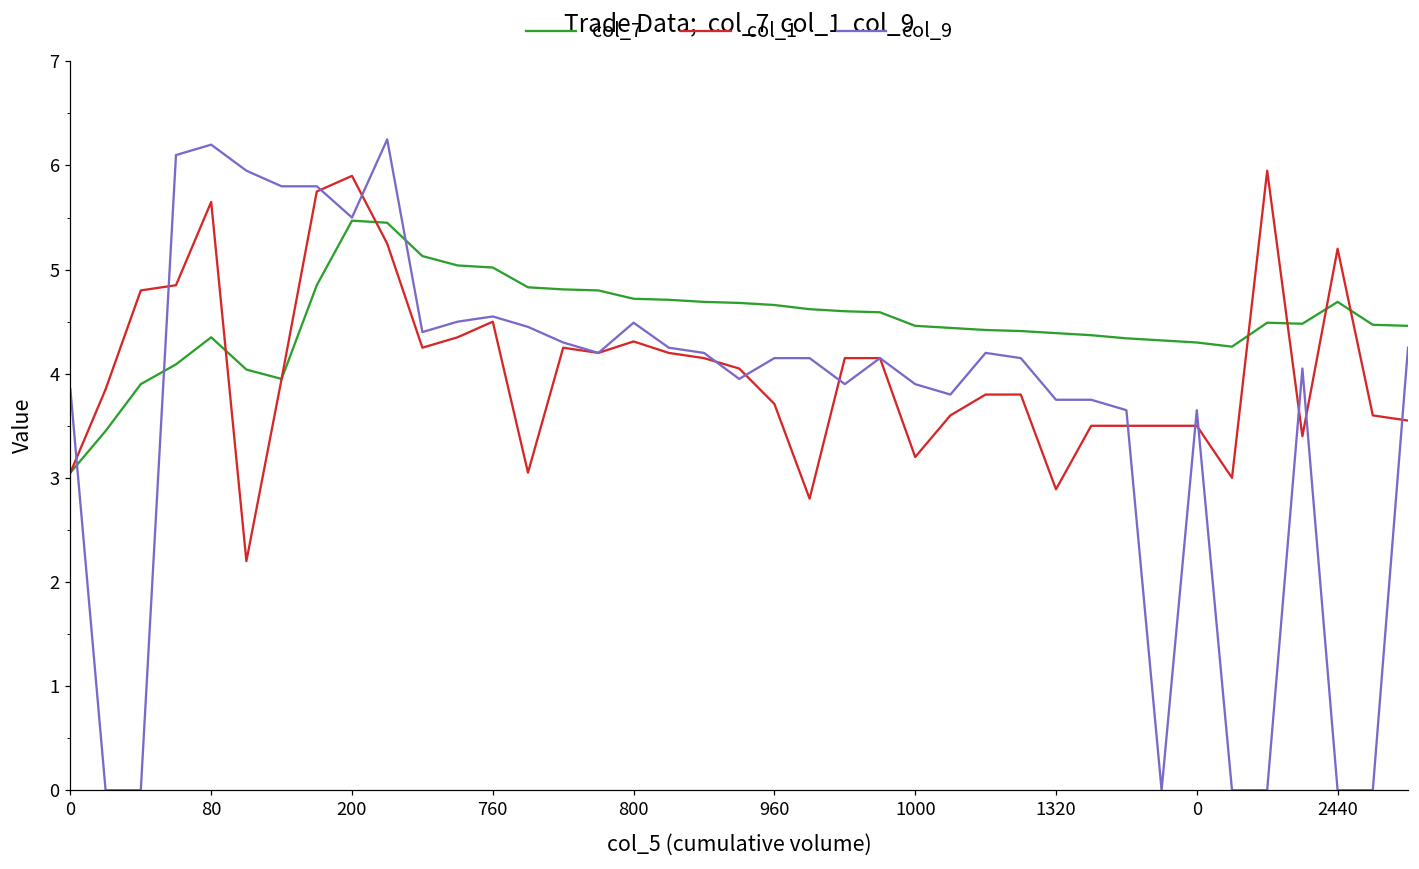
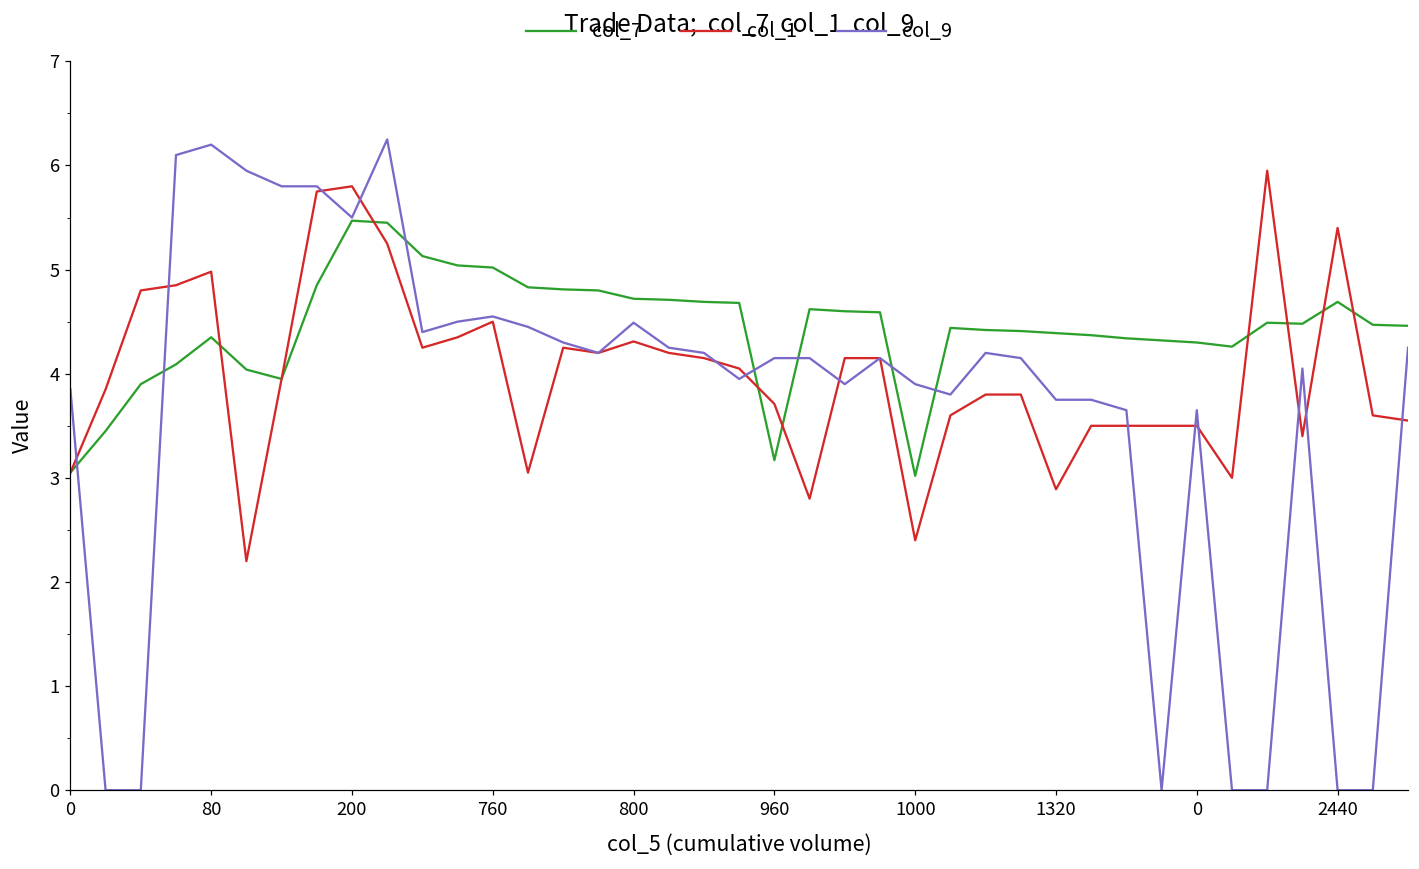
  {
    "col_7": {
      "80": 4.4,
      "200": 5.5,
      "760": 5.0,
      "800": 4.7,
-     "960": 4.7,
-     "1000": 4.5,
+     "960": 3.2,
+     "1000": 3.0,
      "1320": 4.4,
      "2440": 4.7
    },
    "col_1": {
-     "80": 5.7,
-     "200": 5.9,
+     "80": 5.0,
+     "200": 5.8,
      "760": 4.5,
      "800": 4.3,
      "960": 3.7,
-     "1000": 3.2,
+     "1000": 2.4,
      "1320": 2.9,
-     "2440": 5.2
+     "2440": 5.4
    },
    "col_9": {
      "80": 6.2,
      "200": 5.5,
      "760": 4.6,
      "800": 4.5,
      "960": 4.2,
      "1000": 3.9,
      "1320": 3.8,
      "2440": 0.0
    }
  }
